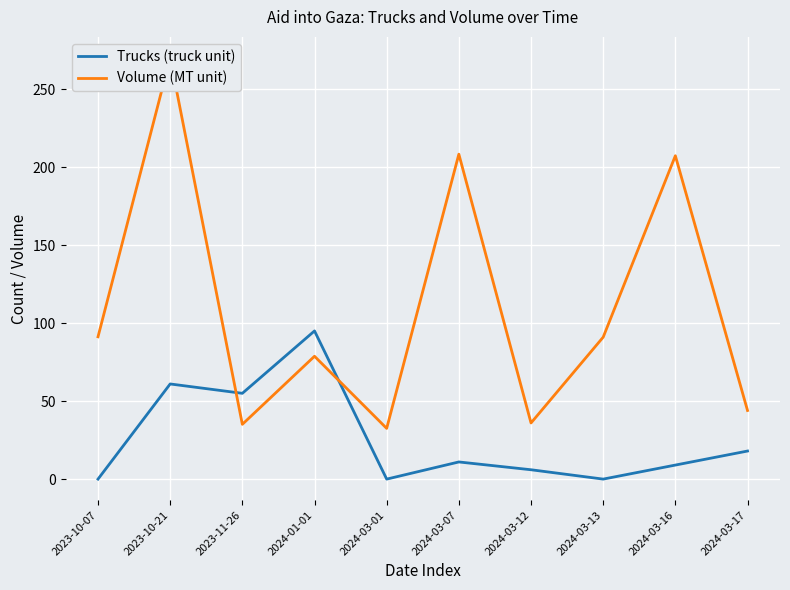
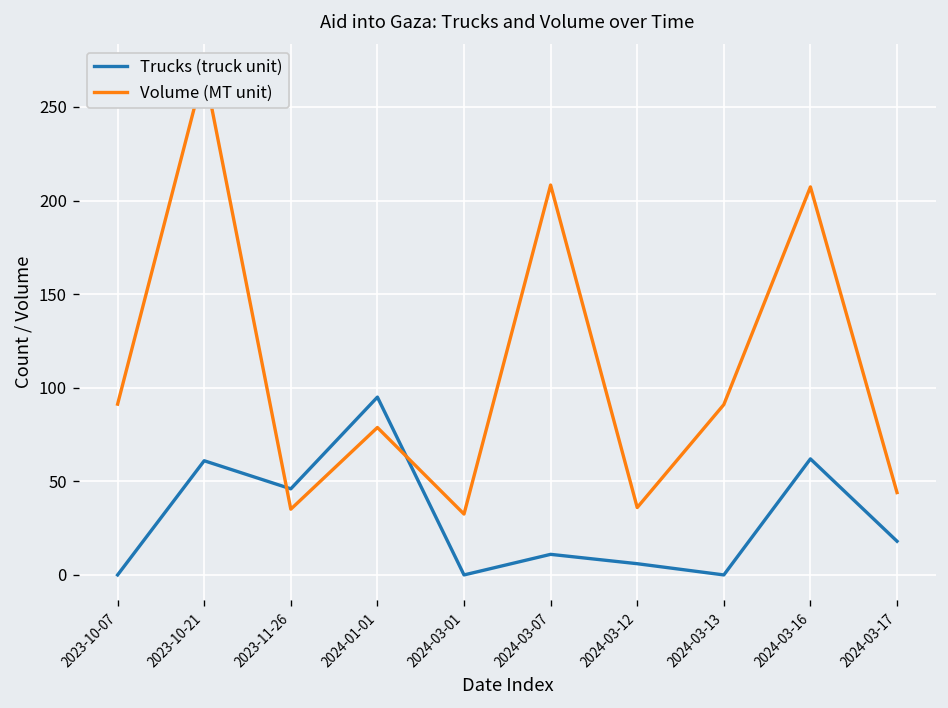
  {
    "Trucks (truck unit)": {
      "2023-10-07": 0,
      "2023-10-21": 61,
-     "2023-11-26": 55,
+     "2023-11-26": 46,
      "2024-01-01": 95,
      "2024-03-01": 0,
      "2024-03-07": 11,
      "2024-03-12": 6,
      "2024-03-13": 0,
-     "2024-03-16": 9,
+     "2024-03-16": 62,
      "2024-03-17": 18
    },
    "Volume (MT unit)": {
      "2023-10-07": 91,
      "2023-11-26": 35,
      "2024-01-01": 79,
      "2024-03-01": 33,
      "2024-03-07": 208,
      "2024-03-12": 36,
      "2024-03-13": 91,
      "2024-03-16": 207,
      "2024-03-17": 44
    }
  }
